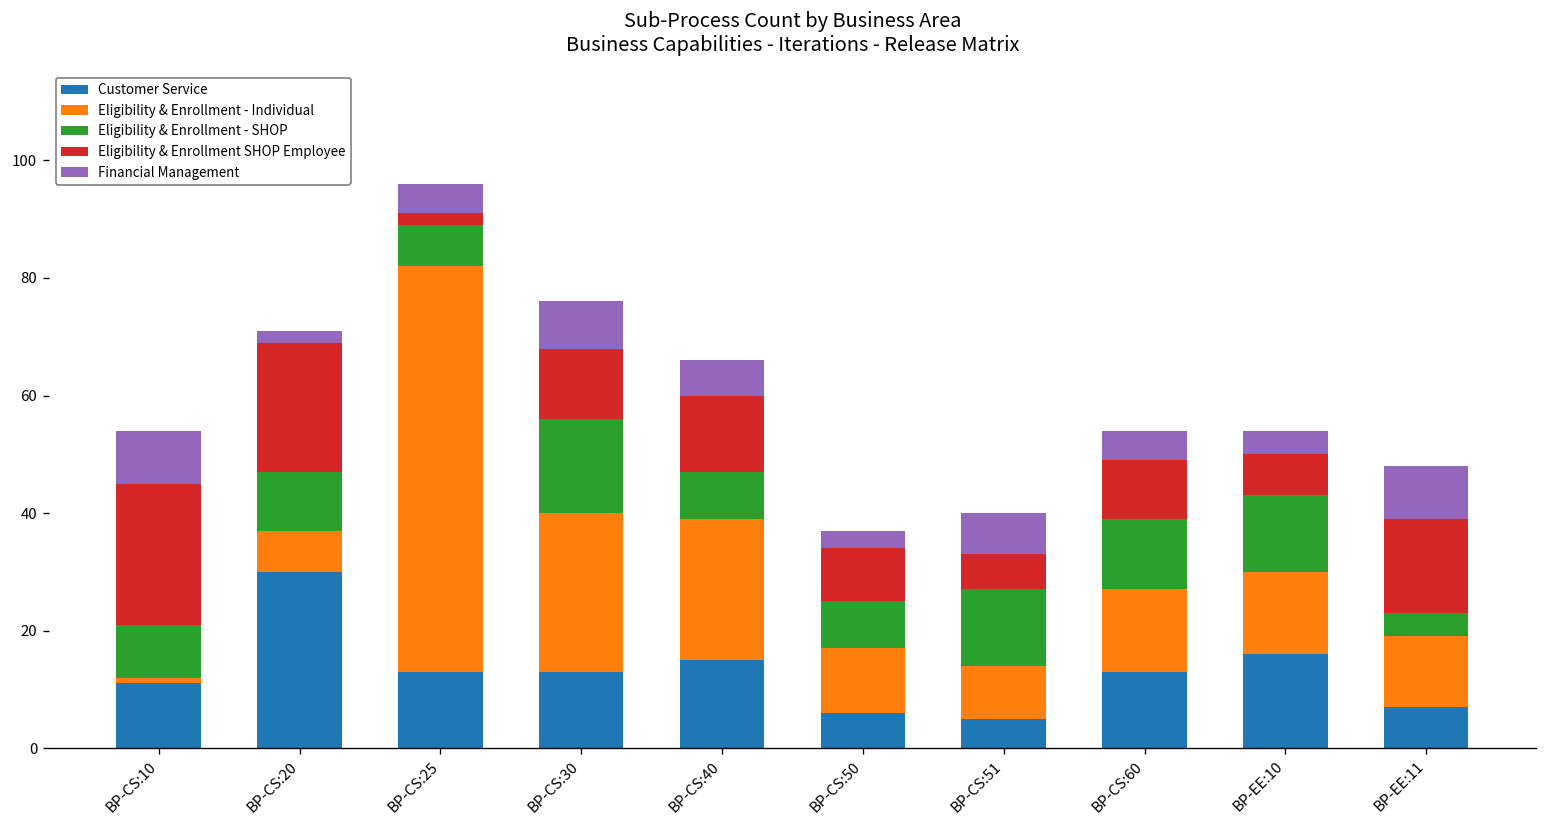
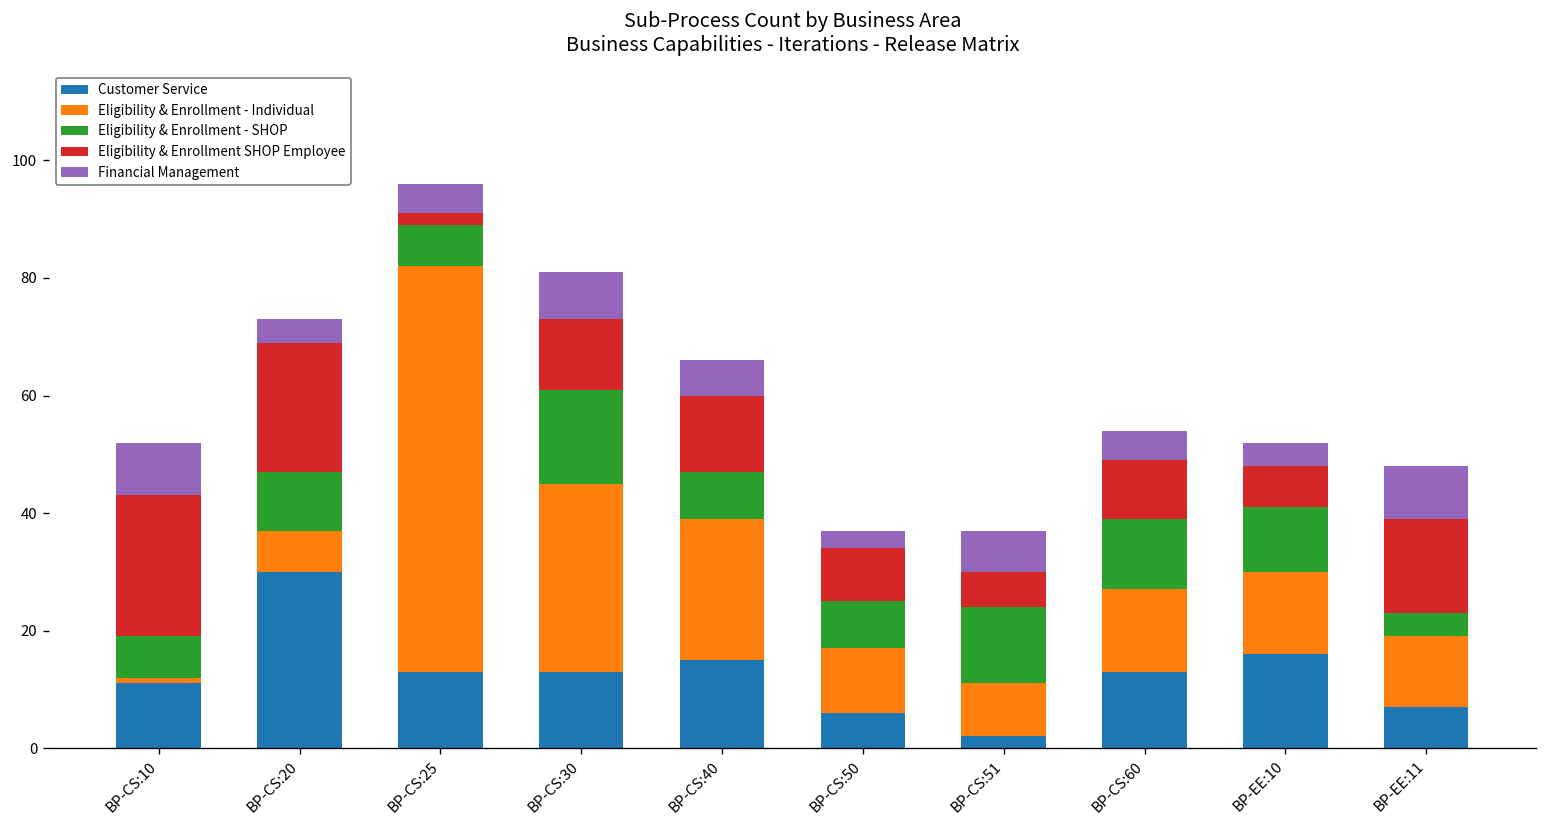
  {
    "Customer Service": {
      "BP-CS:10": 11,
      "BP-CS:20": 30,
      "BP-CS:25": 13,
      "BP-CS:30": 13,
      "BP-CS:40": 15,
      "BP-CS:50": 6,
-     "BP-CS:51": 5,
+     "BP-CS:51": 2,
      "BP-CS:60": 13,
      "BP-EE:10": 16,
      "BP-EE:11": 7
    },
    "Eligibility & Enrollment - Individual": {
      "BP-CS:10": 1,
      "BP-CS:20": 7,
      "BP-CS:25": 69,
-     "BP-CS:30": 27,
+     "BP-CS:30": 32,
      "BP-CS:40": 24,
      "BP-CS:50": 11,
      "BP-CS:51": 9,
      "BP-CS:60": 14,
      "BP-EE:10": 14,
      "BP-EE:11": 12
    },
    "Eligibility & Enrollment - SHOP": {
-     "BP-CS:10": 9,
+     "BP-CS:10": 7,
      "BP-CS:20": 10,
      "BP-CS:25": 7,
      "BP-CS:30": 16,
      "BP-CS:40": 8,
      "BP-CS:50": 8,
      "BP-CS:51": 13,
      "BP-CS:60": 12,
-     "BP-EE:10": 13,
+     "BP-EE:10": 11,
      "BP-EE:11": 4
    },
    "Eligibility & Enrollment SHOP Employee": {
      "BP-CS:10": 24,
      "BP-CS:20": 22,
      "BP-CS:25": 2,
      "BP-CS:30": 12,
      "BP-CS:40": 13,
      "BP-CS:50": 9,
      "BP-CS:51": 6,
      "BP-CS:60": 10,
      "BP-EE:10": 7,
      "BP-EE:11": 16
    },
    "Financial Management": {
      "BP-CS:10": 9,
-     "BP-CS:20": 2,
+     "BP-CS:20": 4,
      "BP-CS:25": 5,
      "BP-CS:30": 8,
      "BP-CS:40": 6,
      "BP-CS:50": 3,
      "BP-CS:51": 7,
      "BP-CS:60": 5,
      "BP-EE:10": 4,
      "BP-EE:11": 9
    }
  }
